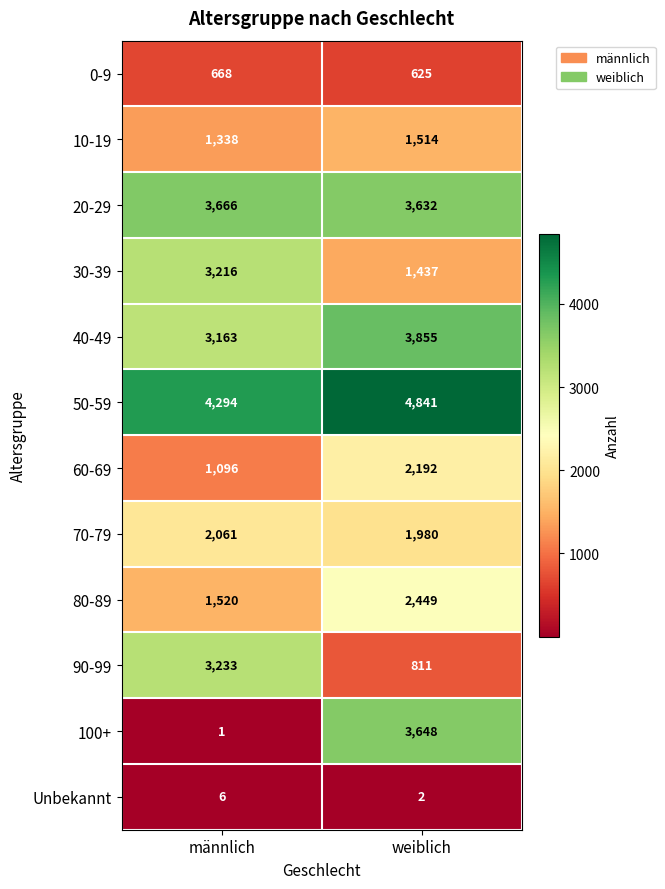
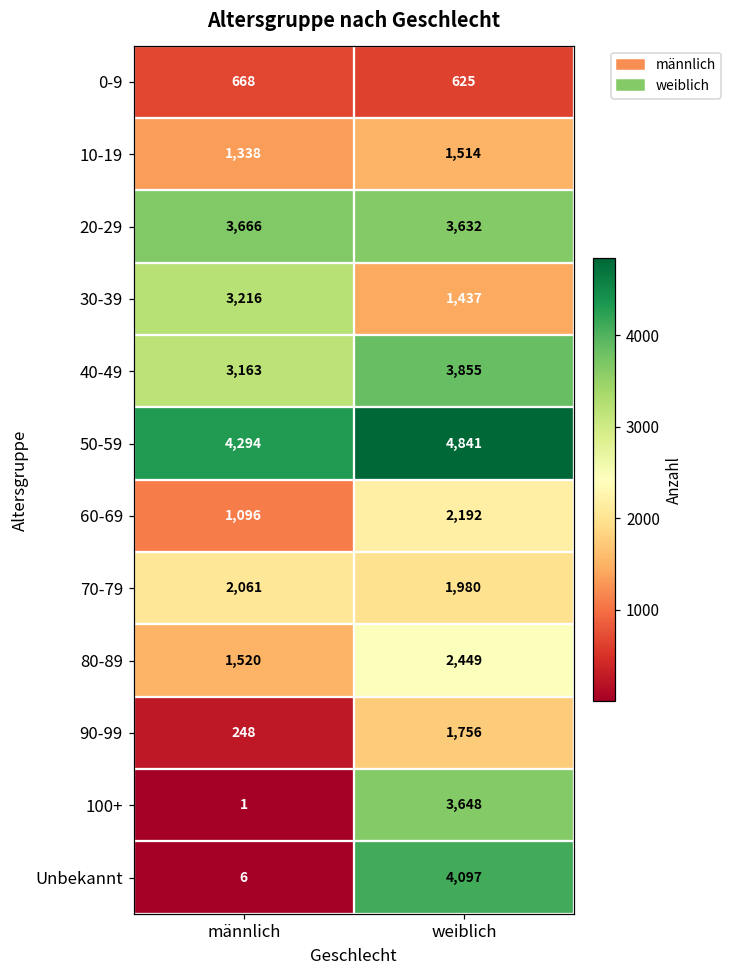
  {
    "0-9": {
      "männlich": "668",
      "weiblich": "625"
    },
    "10-19": {
      "männlich": "1,338",
      "weiblich": "1,514"
    },
    "20-29": {
      "männlich": "3,666",
      "weiblich": "3,632"
    },
    "30-39": {
      "männlich": "3,216",
      "weiblich": "1,437"
    },
    "40-49": {
      "männlich": "3,163",
      "weiblich": "3,855"
    },
    "50-59": {
      "männlich": "4,294",
      "weiblich": "4,841"
    },
    "60-69": {
      "männlich": "1,096",
      "weiblich": "2,192"
    },
    "70-79": {
      "männlich": "2,061",
      "weiblich": "1,980"
    },
    "80-89": {
      "männlich": "1,520",
      "weiblich": "2,449"
    },
    "90-99": {
-     "männlich": "3,233",
-     "weiblich": "811"
+     "männlich": "248",
+     "weiblich": "1,756"
    },
    "100+": {
      "männlich": "1",
      "weiblich": "3,648"
    },
    "Unbekannt": {
      "männlich": "6",
-     "weiblich": "2"
+     "weiblich": "4,097"
    }
  }
